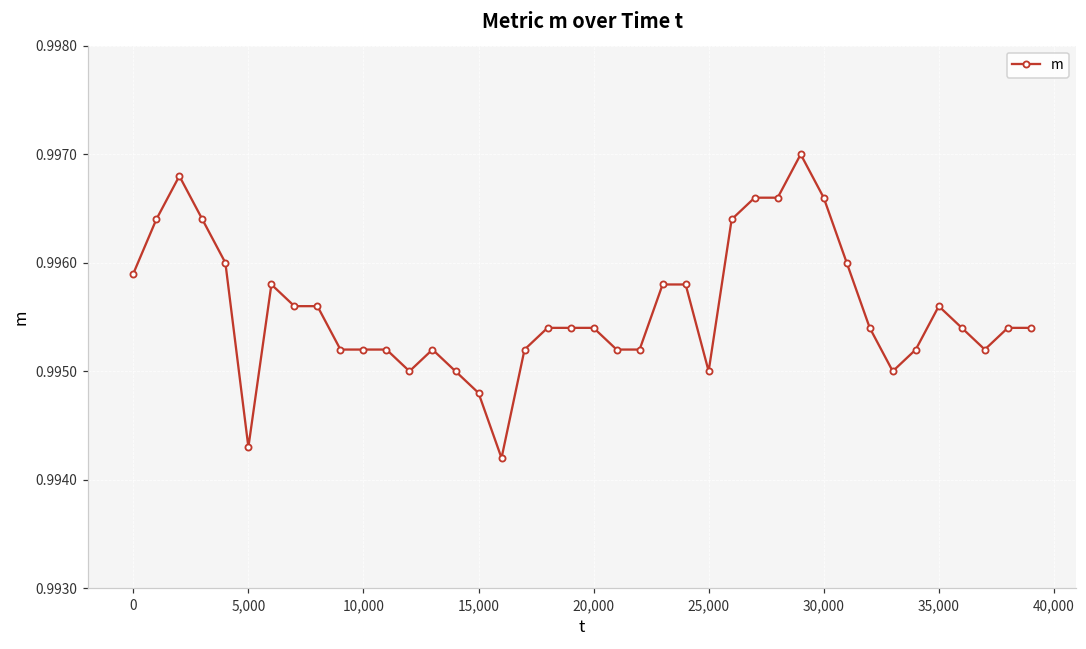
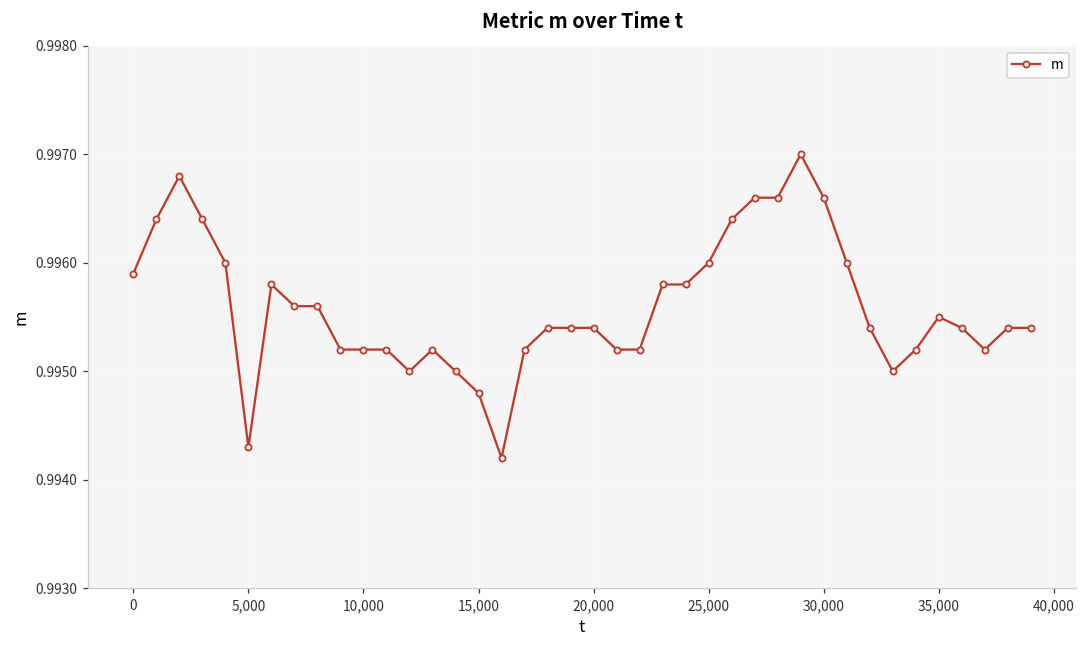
  {
    "0": 0.9959,
    "5,000": 0.9943,
    "10,000": 0.9952,
    "15,000": 0.9948,
    "20,000": 0.9954,
-   "25,000": 0.995,
+   "25,000": 0.996,
    "30,000": 0.9966,
-   "35,000": 0.9956
+   "35,000": 0.9955
  }
